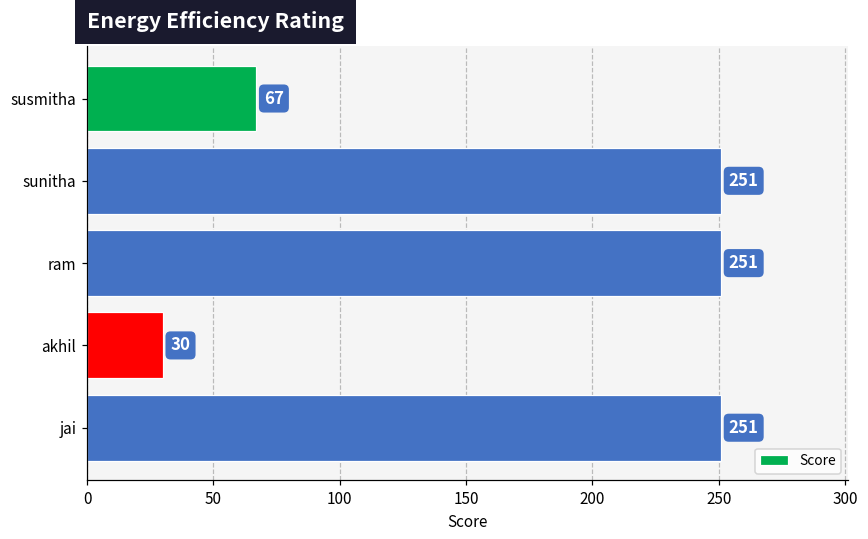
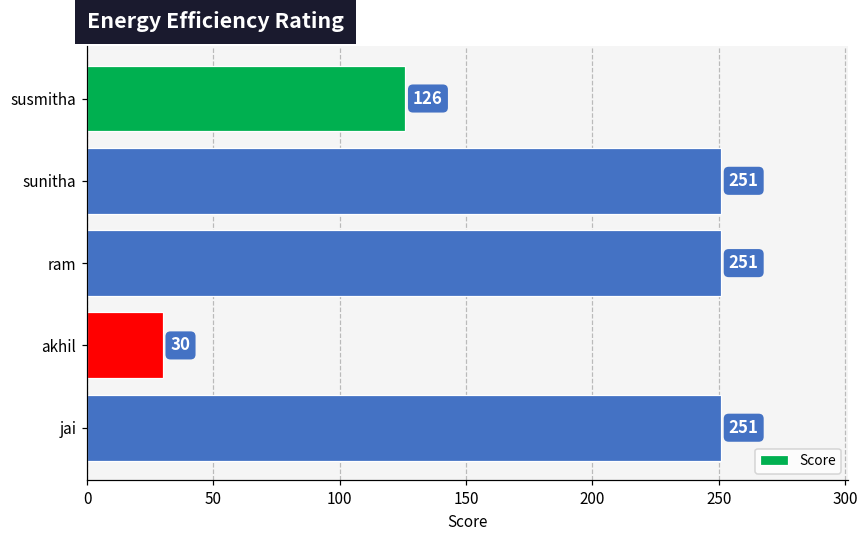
  {
-   "susmitha": 67
+   "susmitha": 126
  }
